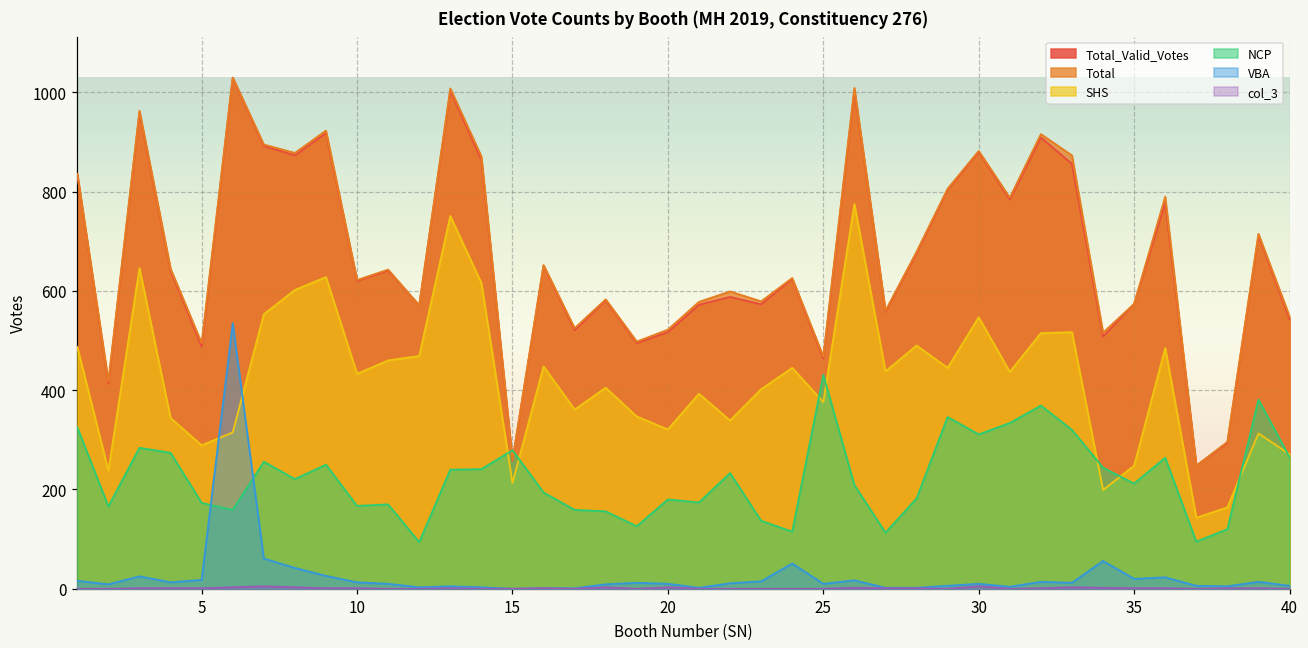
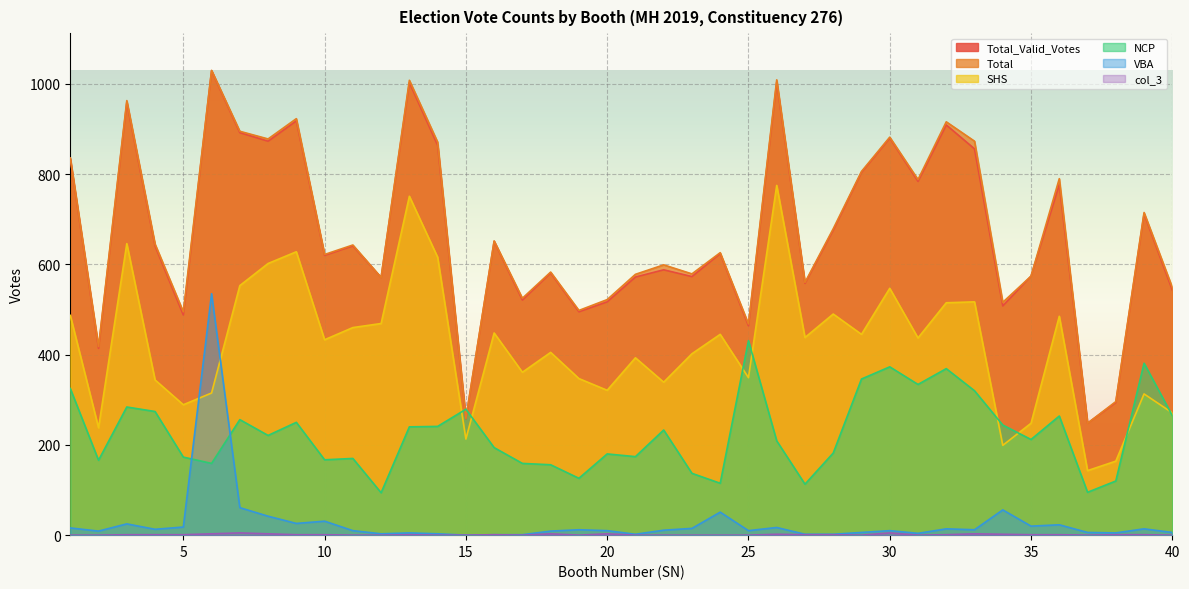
  {
    "SHS": {
      "5": 290,
      "10": 430,
      "15": 210,
      "20": 320,
-     "25": 380,
+     "25": 350,
      "30": 550,
      "35": 250,
      "40": 270
    },
    "NCP": {
      "5": 170,
      "10": 170,
      "15": 280,
      "20": 180,
      "25": 430,
-     "30": 310,
+     "30": 370,
      "35": 210,
      "40": 270
    },
    "VBA": {
      "5": 20,
-     "10": 10,
+     "10": 30,
      "20": 10,
      "25": 10,
      "35": 20,
      "40": 10
    },
    "col_3": {
      "5": 0,
      "10": 0,
      "20": 0,
      "25": 0,
      "35": 0,
      "40": 0
    }
  }
